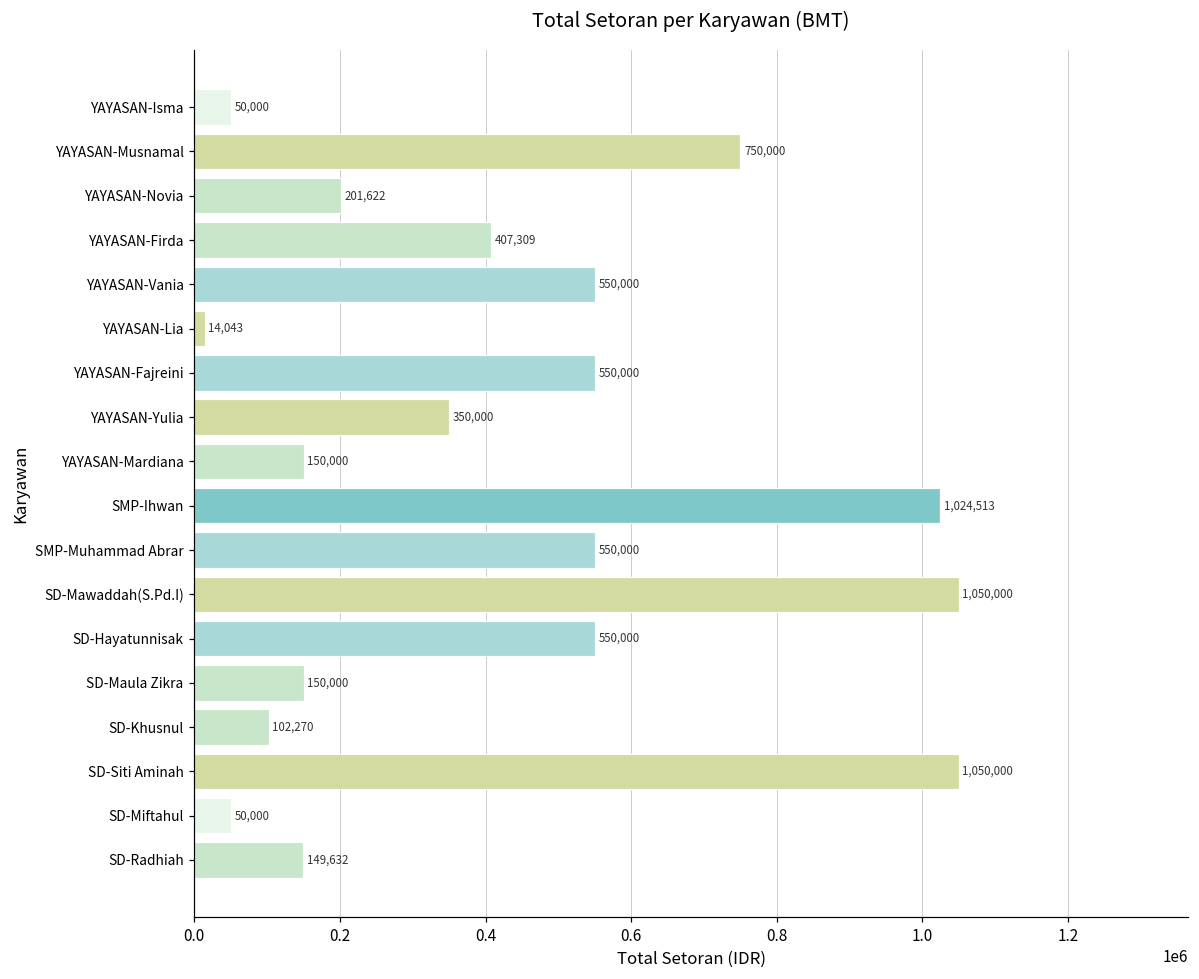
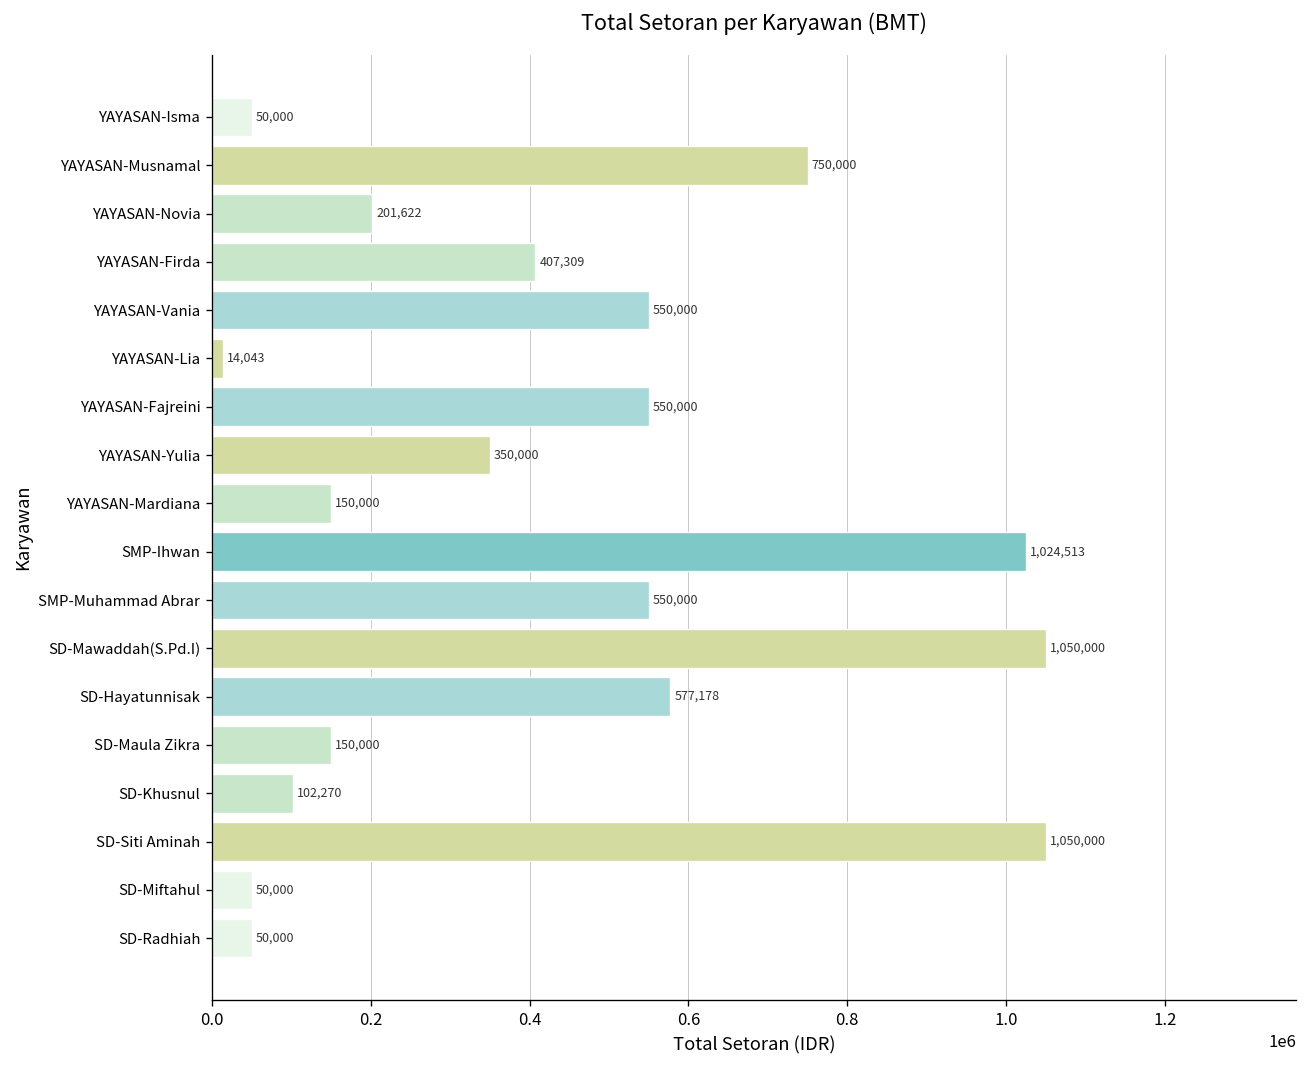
  {
    "YAYASAN-Isma": "50,000",
    "YAYASAN-Musnamal": "750,000",
    "YAYASAN-Novia": "201,622",
    "YAYASAN-Firda": "407,309",
    "YAYASAN-Vania": "550,000",
    "YAYASAN-Lia": "14,043",
    "YAYASAN-Fajreini": "550,000",
    "YAYASAN-Yulia": "350,000",
    "YAYASAN-Mardiana": "150,000",
    "SMP-Ihwan": "1,024,513",
    "SMP-Muhammad Abrar": "550,000",
    "SD-Mawaddah(S.Pd.I)": "1,050,000",
-   "SD-Hayatunnisak": "550,000",
+   "SD-Hayatunnisak": "577,178",
    "SD-Maula Zikra": "150,000",
    "SD-Khusnul": "102,270",
    "SD-Siti Aminah": "1,050,000",
    "SD-Miftahul": "50,000",
-   "SD-Radhiah": "149,632"
+   "SD-Radhiah": "50,000"
  }
